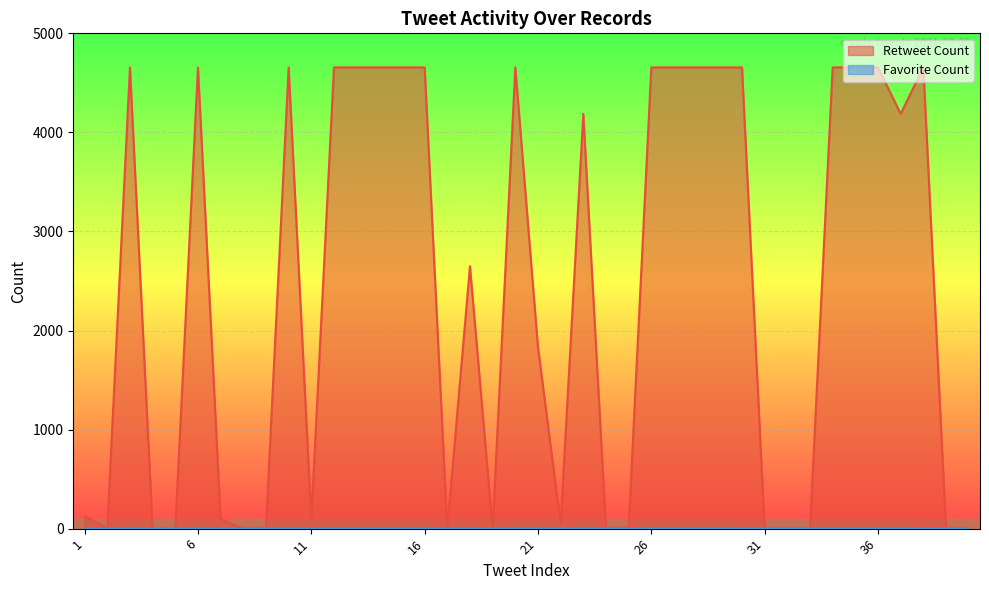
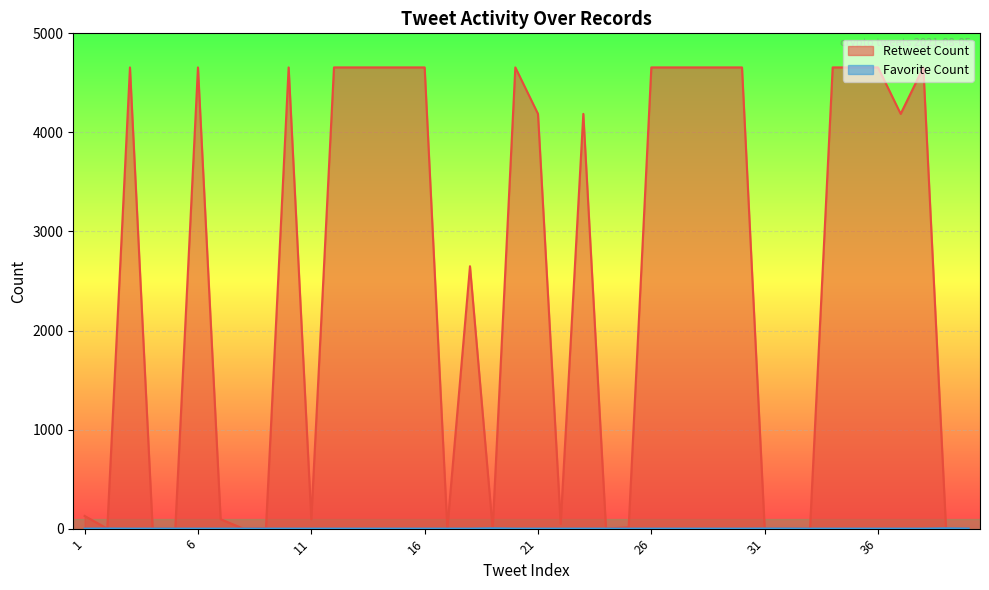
  {
    "Retweet Count": {
      "1": 100,
      "6": 4700,
      "11": 100,
      "16": 4700,
-     "21": 1800,
+     "21": 4200,
      "26": 4700
    },
    "Favorite Count": {
      "1": 0,
      "6": 0,
      "11": 0,
      "16": 0,
      "21": 0,
      "26": 0,
      "36": 0
    }
  }
